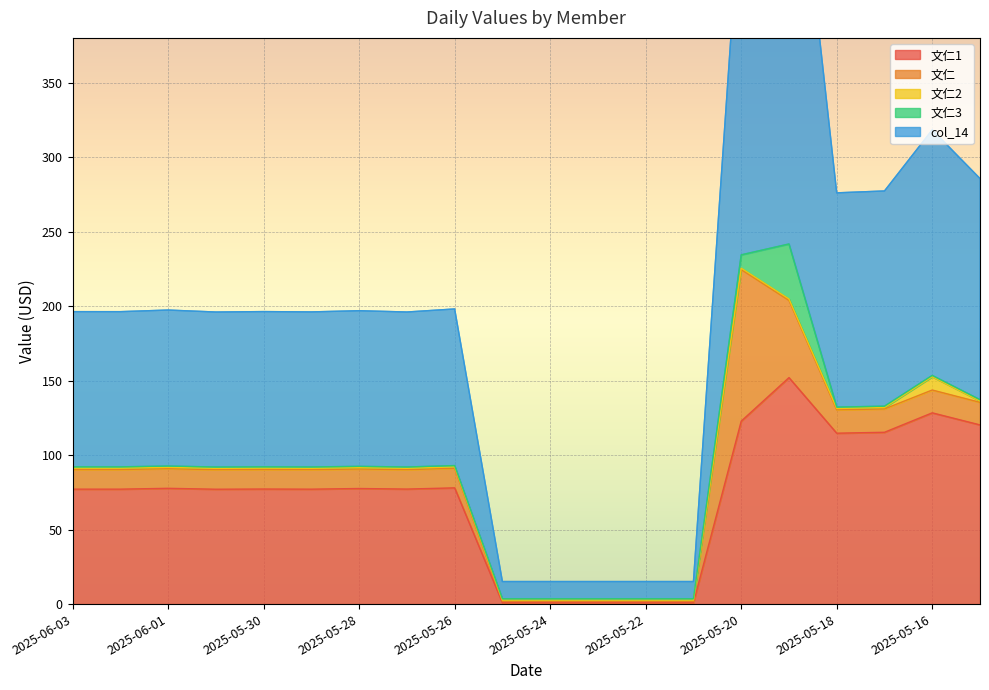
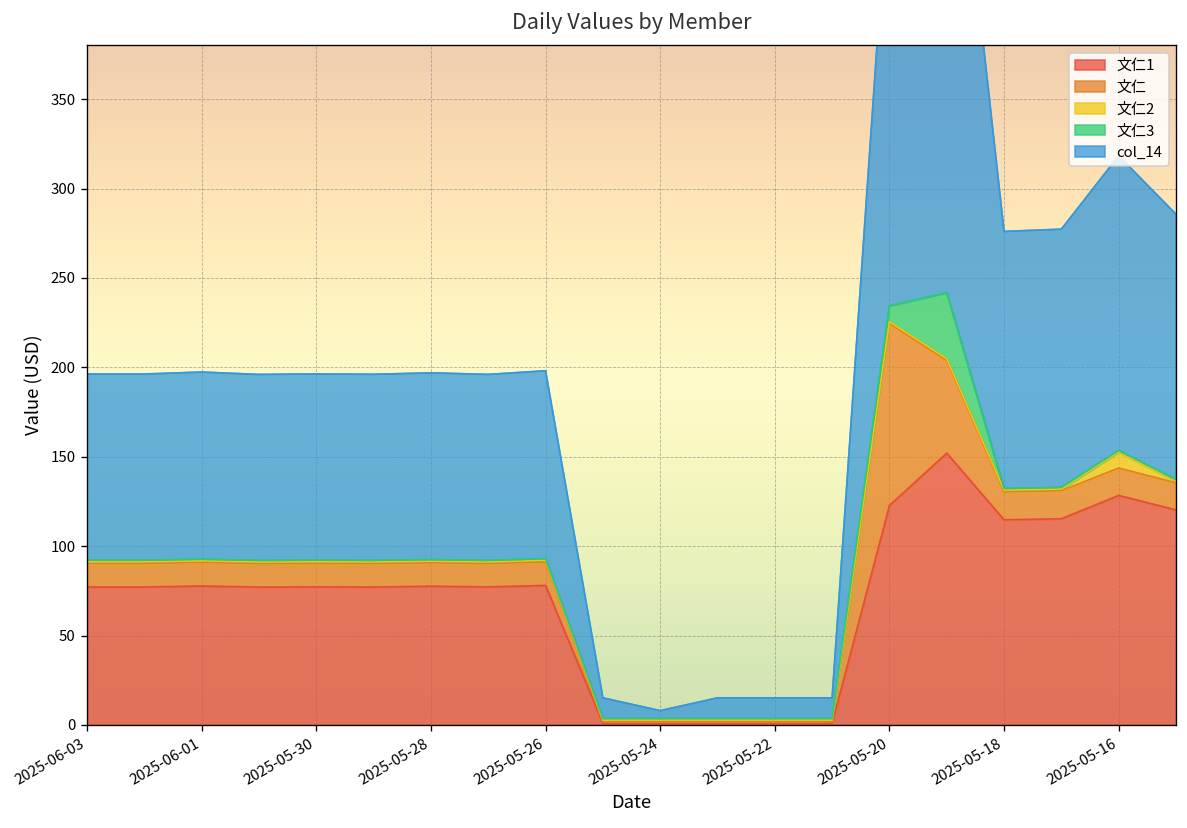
  {
    "文仁3": {
      "2025-05-20": 9
    },
    "col_14": {
      "2025-06-03": 104,
      "2025-06-01": 105,
      "2025-05-30": 104,
      "2025-05-28": 104,
      "2025-05-26": 105,
-     "2025-05-24": 12,
+     "2025-05-24": 4,
      "2025-05-22": 12,
      "2025-05-18": 144
    }
  }
